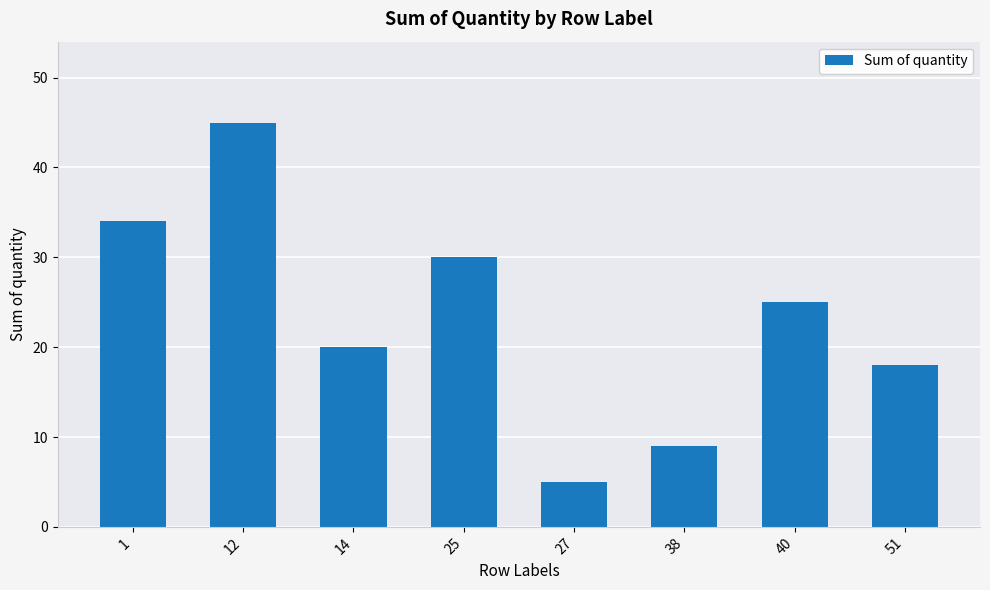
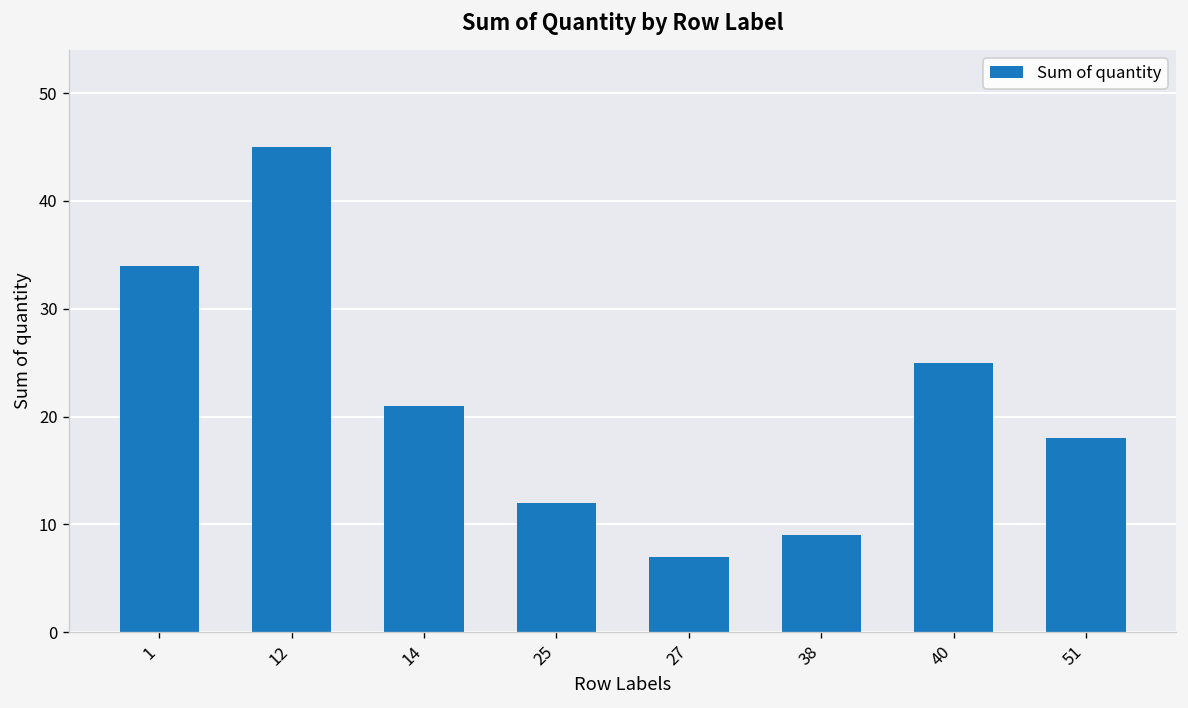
  {
    "1": 34,
    "12": 45,
-   "14": 20,
-   "25": 30,
-   "27": 5,
+   "14": 21,
+   "25": 12,
+   "27": 7,
    "38": 9,
    "40": 25,
    "51": 18
  }
